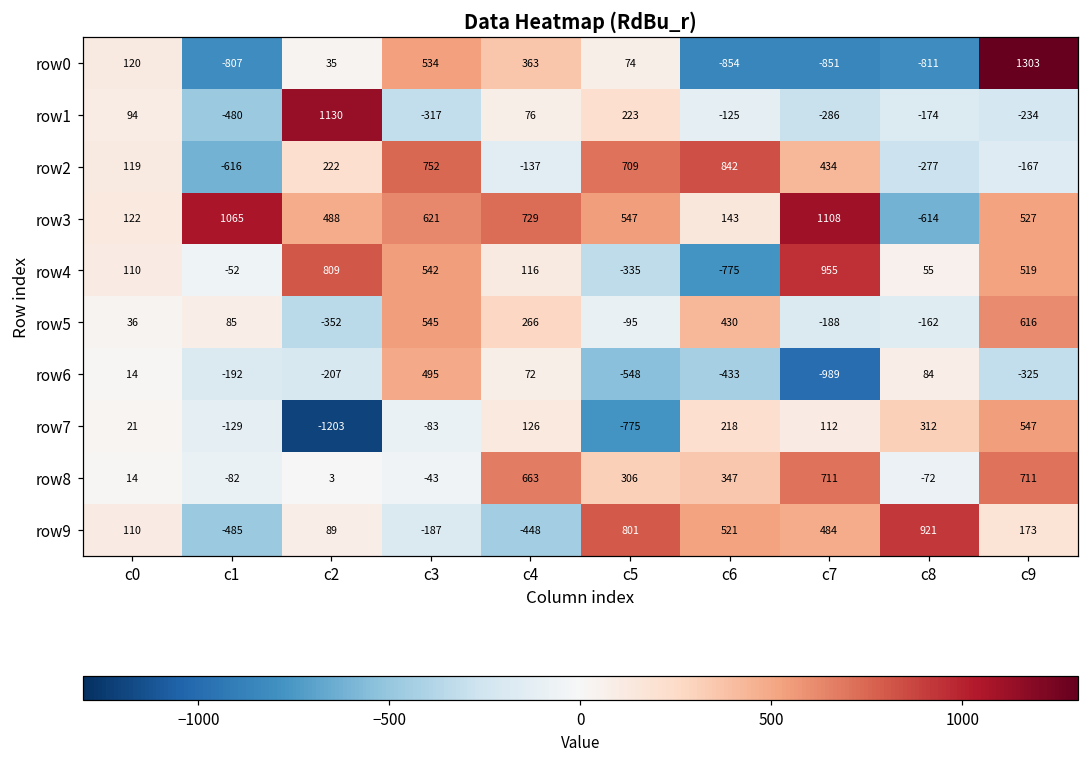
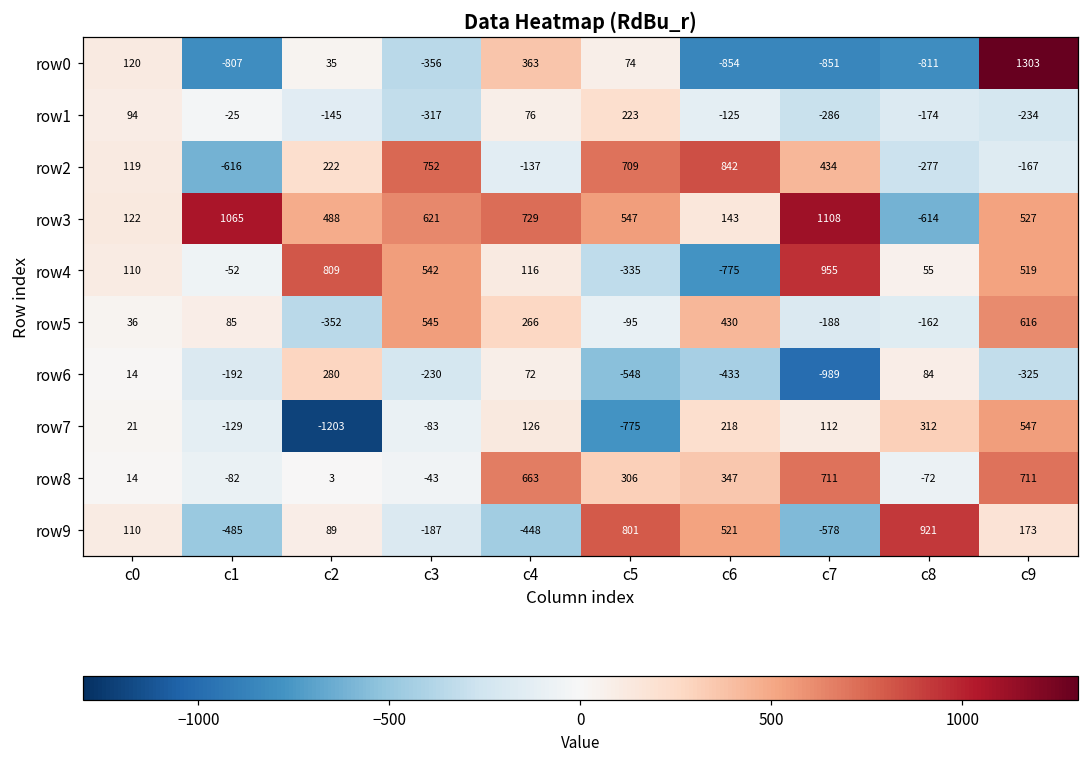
  {
    "row0": {
      "c0": 120,
      "c1": -807,
      "c2": 35,
-     "c3": 534,
+     "c3": -356,
      "c4": 363,
      "c5": 74,
      "c6": -854,
      "c7": -851,
      "c8": -811,
      "c9": 1303
    },
    "row1": {
      "c0": 94,
-     "c1": -480,
-     "c2": 1130,
+     "c1": -25,
+     "c2": -145,
      "c3": -317,
      "c4": 76,
      "c5": 223,
      "c6": -125,
      "c7": -286,
      "c8": -174,
      "c9": -234
    },
    "row2": {
      "c0": 119,
      "c1": -616,
      "c2": 222,
      "c3": 752,
      "c4": -137,
      "c5": 709,
      "c6": 842,
      "c7": 434,
      "c8": -277,
      "c9": -167
    },
    "row3": {
      "c0": 122,
      "c1": 1065,
      "c2": 488,
      "c3": 621,
      "c4": 729,
      "c5": 547,
      "c6": 143,
      "c7": 1108,
      "c8": -614,
      "c9": 527
    },
    "row4": {
      "c0": 110,
      "c1": -52,
      "c2": 809,
      "c3": 542,
      "c4": 116,
      "c5": -335,
      "c6": -775,
      "c7": 955,
      "c8": 55,
      "c9": 519
    },
    "row5": {
      "c0": 36,
      "c1": 85,
      "c2": -352,
      "c3": 545,
      "c4": 266,
      "c5": -95,
      "c6": 430,
      "c7": -188,
      "c8": -162,
      "c9": 616
    },
    "row6": {
      "c0": 14,
      "c1": -192,
-     "c2": -207,
-     "c3": 495,
+     "c2": 280,
+     "c3": -230,
      "c4": 72,
      "c5": -548,
      "c6": -433,
      "c7": -989,
      "c8": 84,
      "c9": -325
    },
    "row7": {
      "c0": 21,
      "c1": -129,
      "c2": -1203,
      "c3": -83,
      "c4": 126,
      "c5": -775,
      "c6": 218,
      "c7": 112,
      "c8": 312,
      "c9": 547
    },
    "row8": {
      "c0": 14,
      "c1": -82,
      "c2": 3,
      "c3": -43,
      "c4": 663,
      "c5": 306,
      "c6": 347,
      "c7": 711,
      "c8": -72,
      "c9": 711
    },
    "row9": {
      "c0": 110,
      "c1": -485,
      "c2": 89,
      "c3": -187,
      "c4": -448,
      "c5": 801,
      "c6": 521,
-     "c7": 484,
+     "c7": -578,
      "c8": 921,
      "c9": 173
    }
  }
